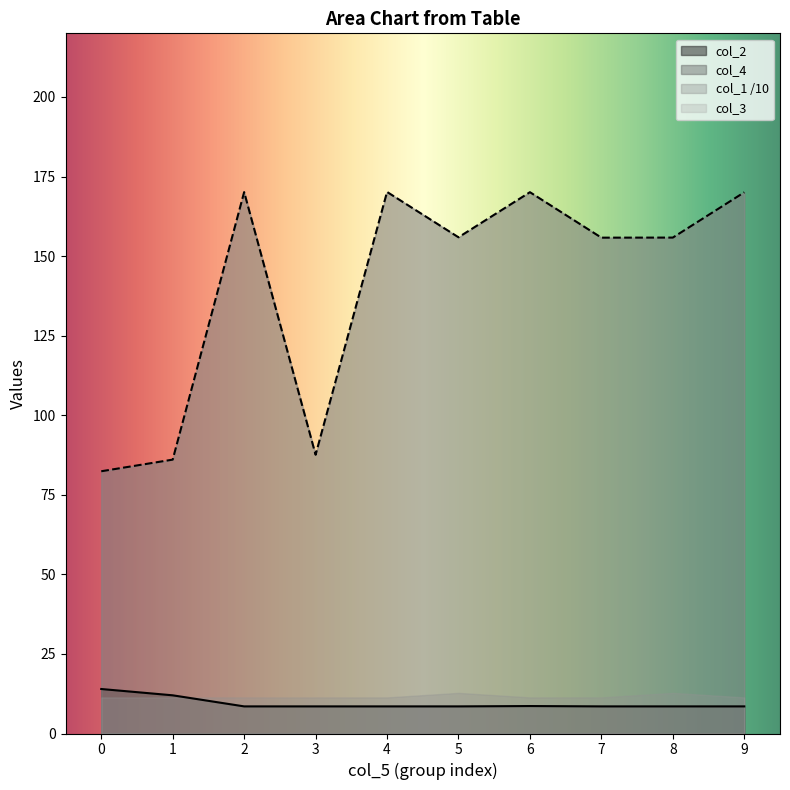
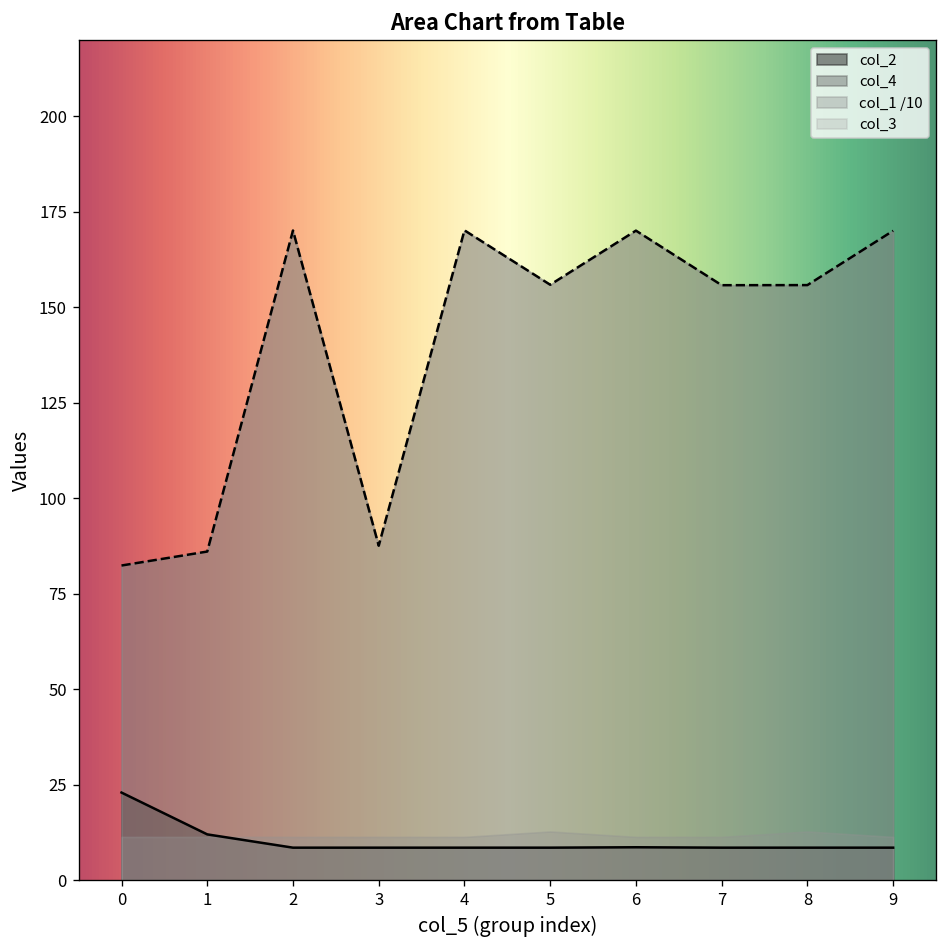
  {
    "col_2": {
-     "0": 14,
+     "0": 23,
      "2": 9,
      "3": 9,
      "4": 9,
      "5": 9,
      "6": 9,
      "7": 9,
      "8": 9,
      "9": 9
    }
  }
